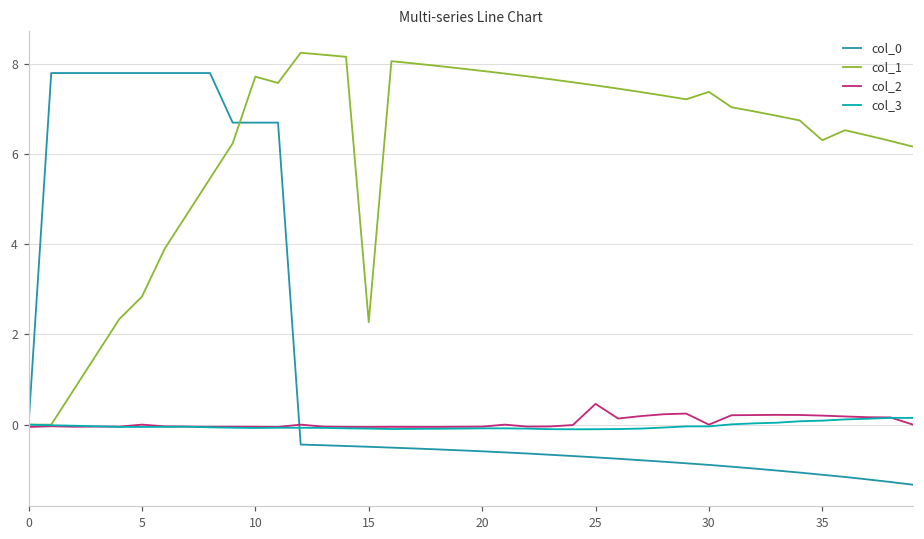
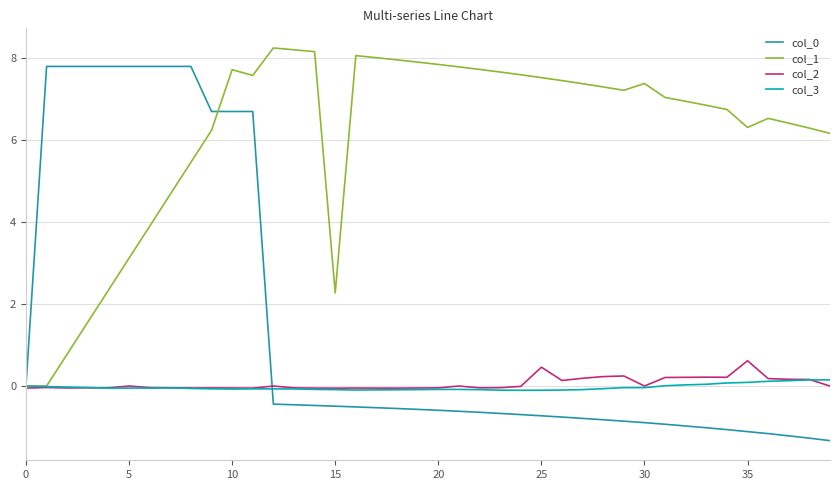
  {
    "col_1": {
-     "5": 2.8,
+     "5": 3.1,
      "10": 7.7,
      "15": 2.3,
      "20": 7.8,
      "25": 7.5,
      "30": 7.4,
      "35": 6.3
    },
    "col_2": {
      "25": 0.5,
-     "35": 0.2
+     "35": 0.6
    }
  }
